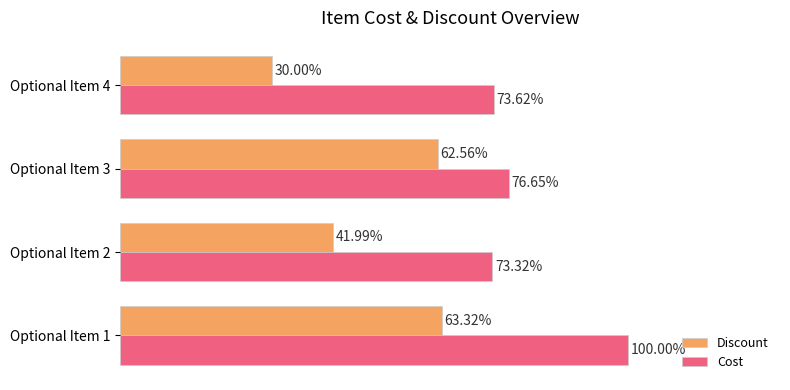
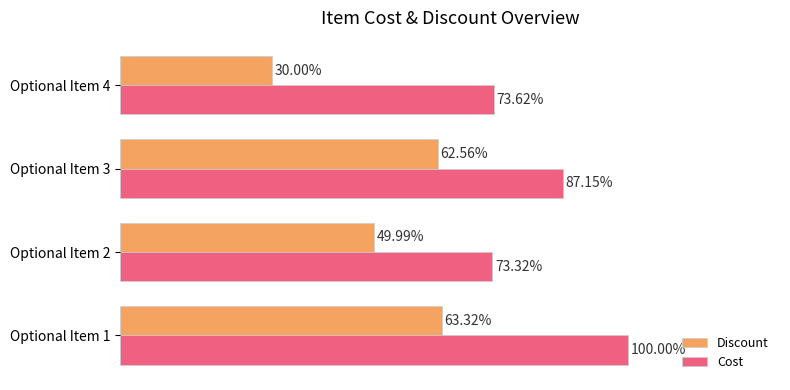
  {
    "Discount": {
      "Optional Item 4": "30.00%",
      "Optional Item 3": "62.56%",
-     "Optional Item 2": "41.99%",
+     "Optional Item 2": "49.99%",
      "Optional Item 1": "63.32%"
    },
    "Cost": {
      "Optional Item 4": "73.62%",
-     "Optional Item 3": "76.65%",
+     "Optional Item 3": "87.15%",
      "Optional Item 2": "73.32%",
      "Optional Item 1": "100.00%"
    }
  }
